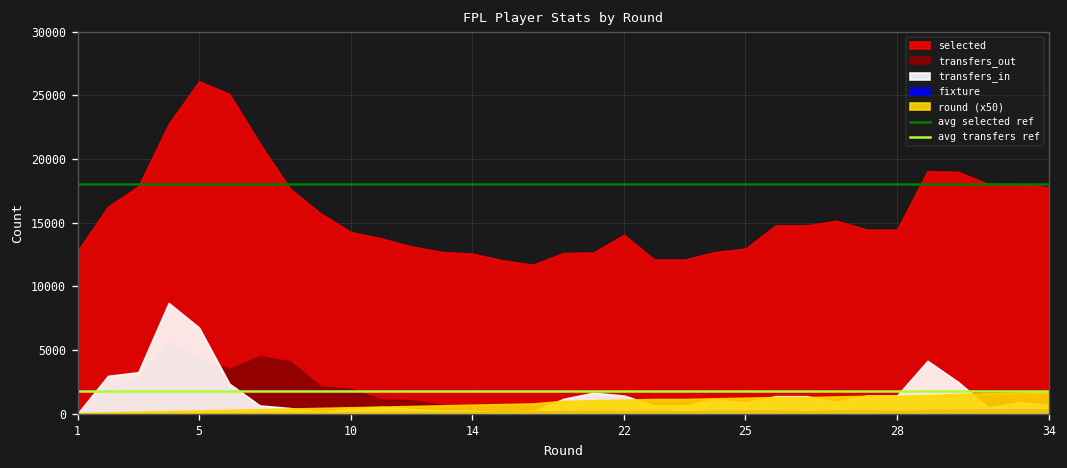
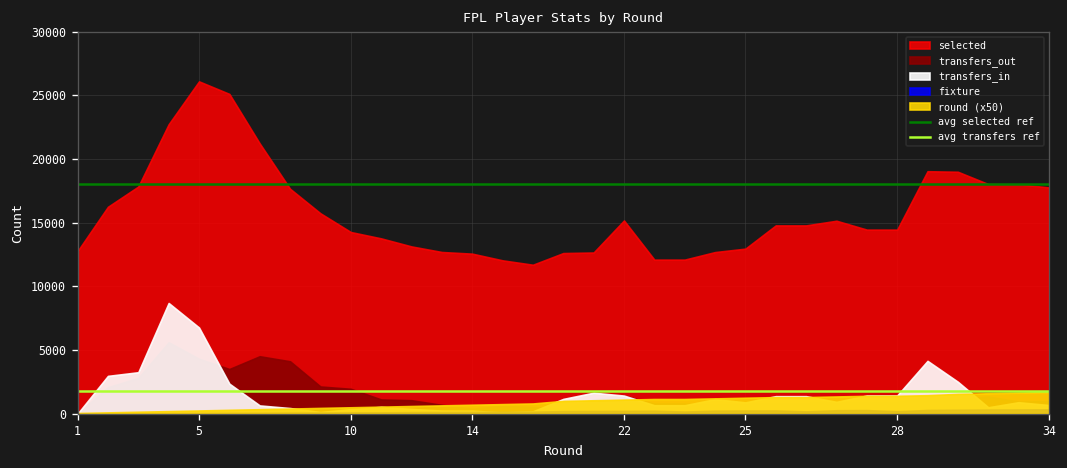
  {
    "selected": {
-     "22": 14000
+     "22": 15200
    },
    "avg selected ref": {
      "22": 18000
    },
    "avg transfers ref": {
      "22": 1800
    },
    "transfers_out": {
      "34": 1000
    },
    "transfers_in": {
      "34": 700
    },
    "fixture": {
      "34": 300
    },
    "round (x50)": {
      "22": 1100
    }
  }
